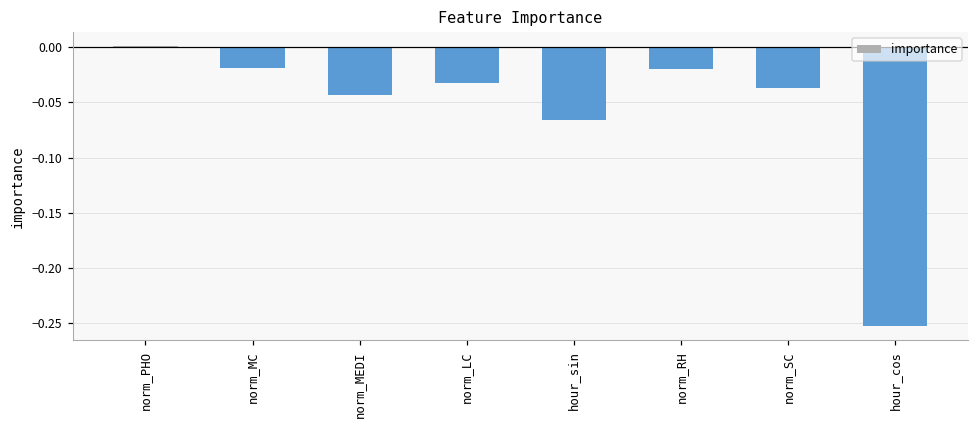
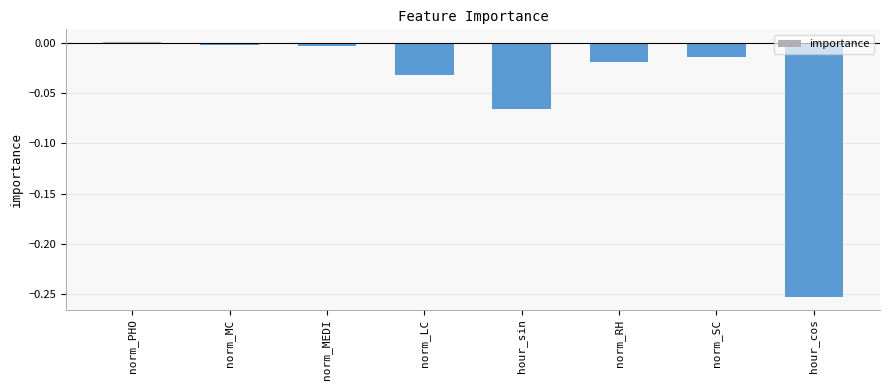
  {
-   "norm_MC": -0.019,
-   "norm_MEDI": -0.043,
+   "norm_MC": -0.003,
+   "norm_MEDI": -0.003,
    "norm_LC": -0.032,
    "hour_sin": -0.066,
    "norm_RH": -0.019,
-   "norm_SC": -0.037,
+   "norm_SC": -0.014,
    "hour_cos": -0.253
  }
